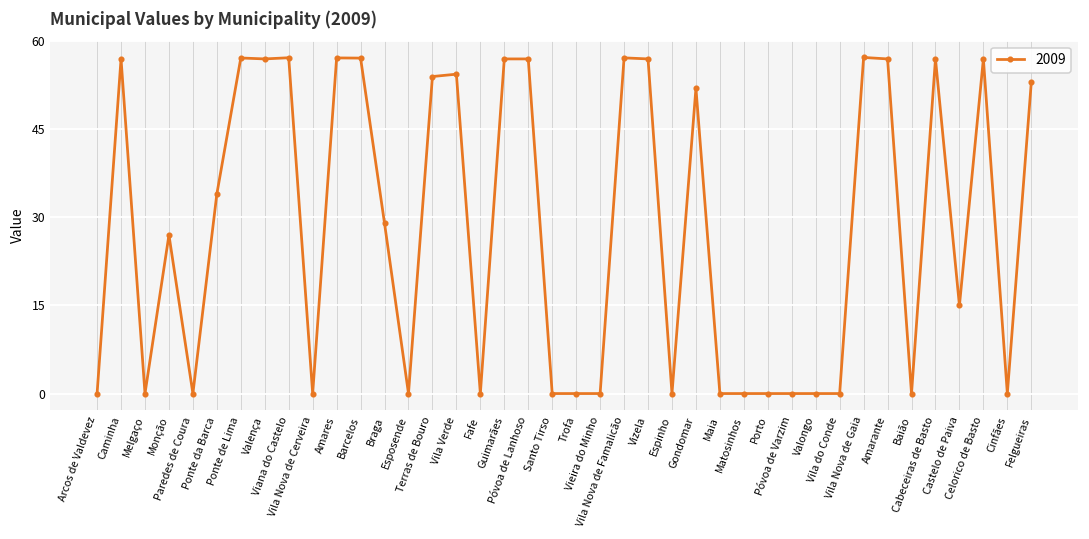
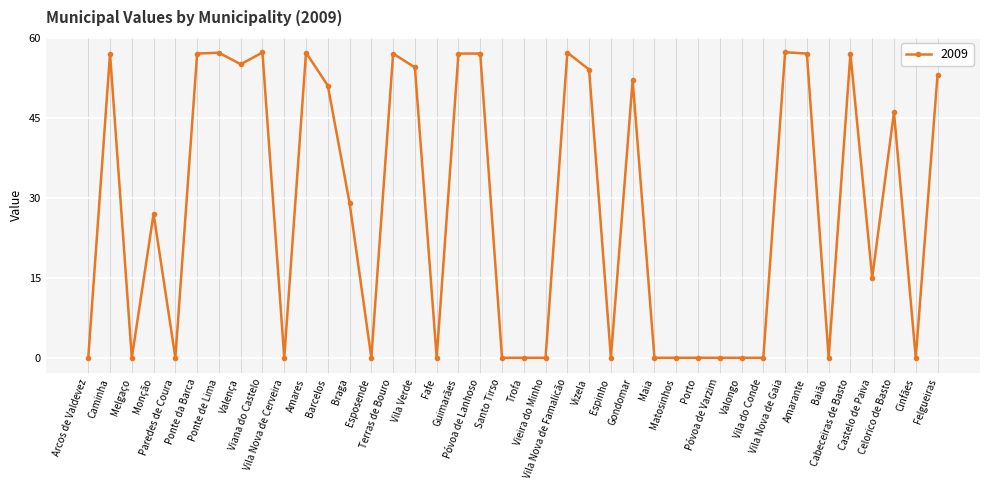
  {
    "Arcos de Valdevez": 0,
    "Caminha": 57,
    "Melgaço": 0,
    "Monção": 27,
    "Paredes de Coura": 0,
-   "Ponte da Barca": 34,
+   "Ponte da Barca": 57,
    "Ponte de Lima": 57,
-   "Valença": 57,
+   "Valença": 55,
    "Viana do Castelo": 57,
    "Vila Nova de Cerveira": 0,
    "Amares": 57,
-   "Barcelos": 57,
+   "Barcelos": 51,
    "Braga": 29,
    "Esposende": 0,
-   "Terras de Bouro": 54,
+   "Terras de Bouro": 57,
    "Vila Verde": 54,
    "Fafe": 0,
    "Guimarães": 57,
    "Póvoa de Lanhoso": 57,
    "Santo Tirso": 0,
    "Trofa": 0,
    "Vieira do Minho": 0,
    "Vila Nova de Famalicão": 57,
-   "Vizela": 57,
+   "Vizela": 54,
    "Espinho": 0,
    "Gondomar": 52,
    "Maia": 0,
    "Matosinhos": 0,
    "Porto": 0,
    "Póvoa de Varzim": 0,
    "Valongo": 0,
    "Vila do Conde": 0,
    "Vila Nova de Gaia": 57,
    "Amarante": 57,
    "Baião": 0,
    "Cabeceiras de Basto": 57,
    "Castelo de Paiva": 15,
-   "Celorico de Basto": 57,
+   "Celorico de Basto": 46,
    "Cinfães": 0,
    "Felgueiras": 53
  }
